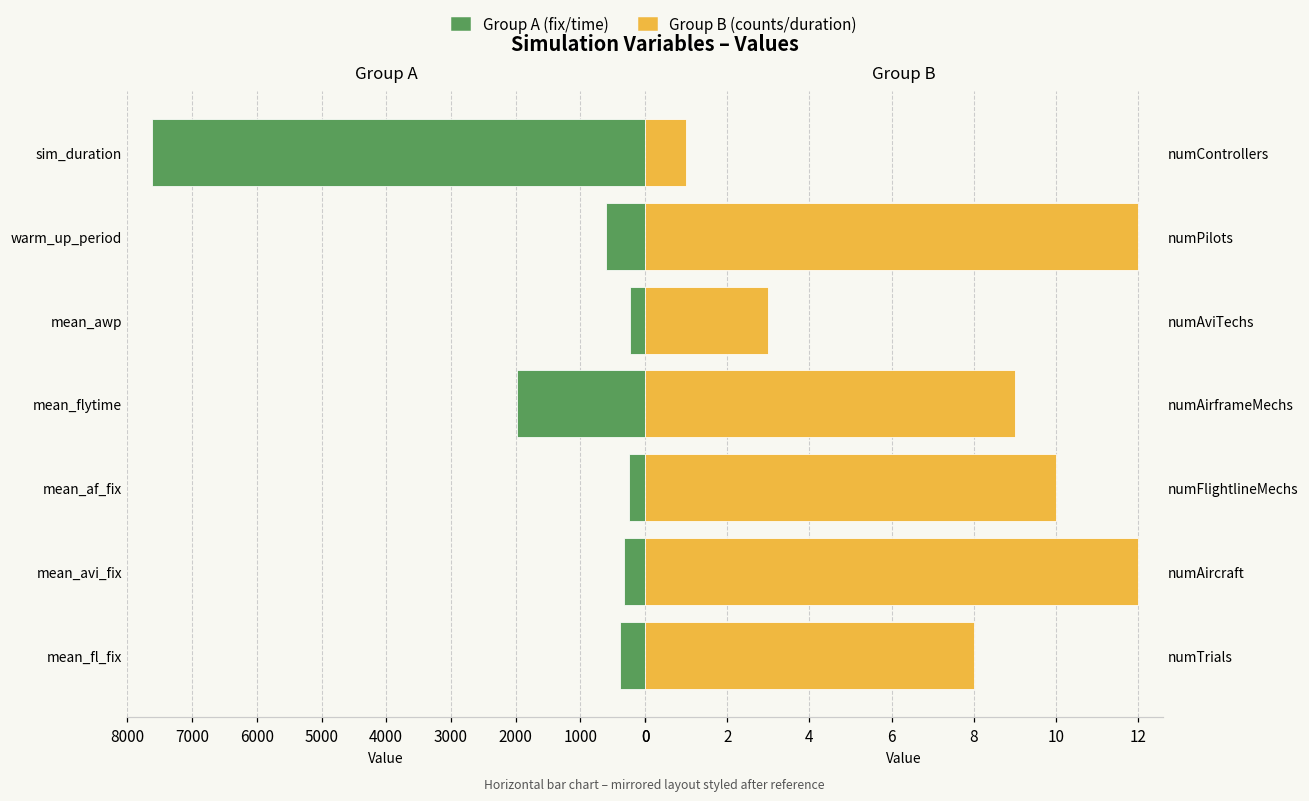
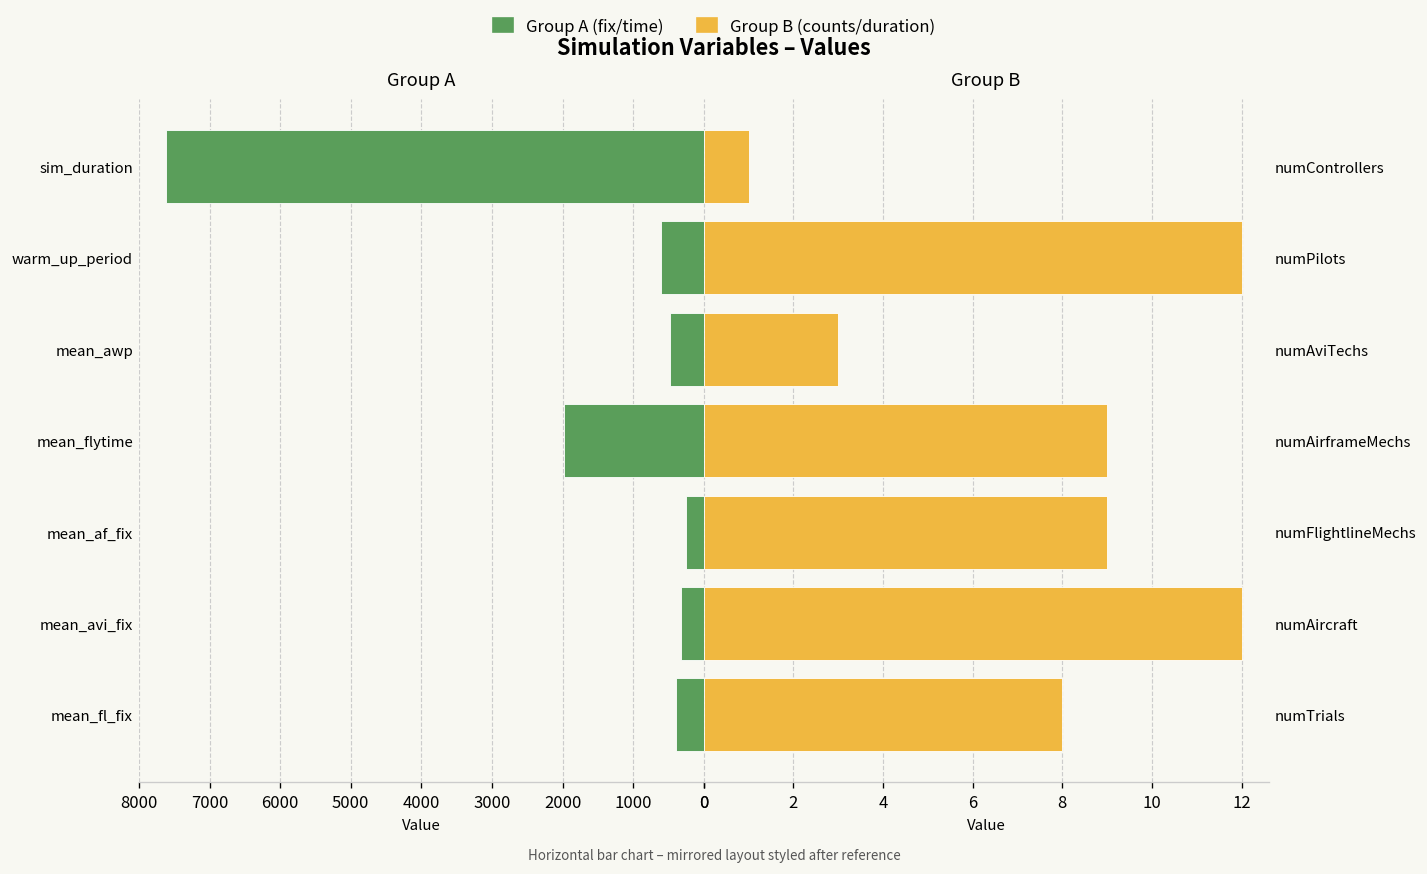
  {
    "Group A": {
      "sim_duration": 7600,
      "warm_up_period": 600,
-     "mean_awp": 200,
+     "mean_awp": 500,
      "mean_flytime": 2000,
      "mean_af_fix": 200,
      "mean_avi_fix": 300,
      "mean_fl_fix": 400
    },
    "Group B": {
      "numControllers": 1,
      "numPilots": 12,
      "numAviTechs": 3,
      "numAirframeMechs": 9,
-     "numFlightlineMechs": 10,
+     "numFlightlineMechs": 9,
      "numAircraft": 12,
      "numTrials": 8
    }
  }
